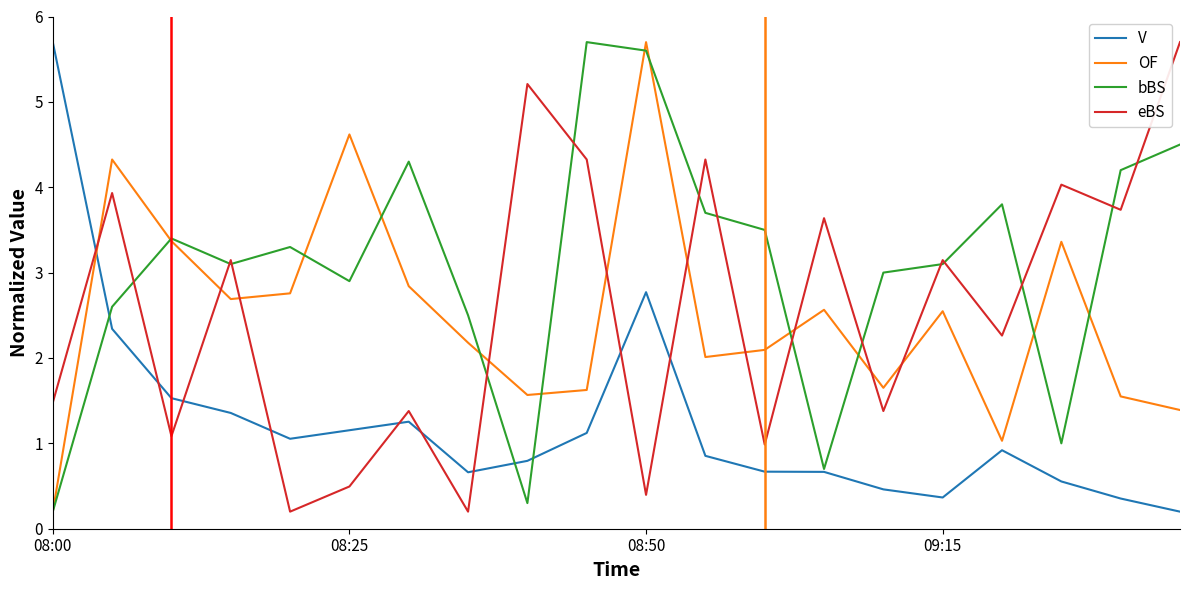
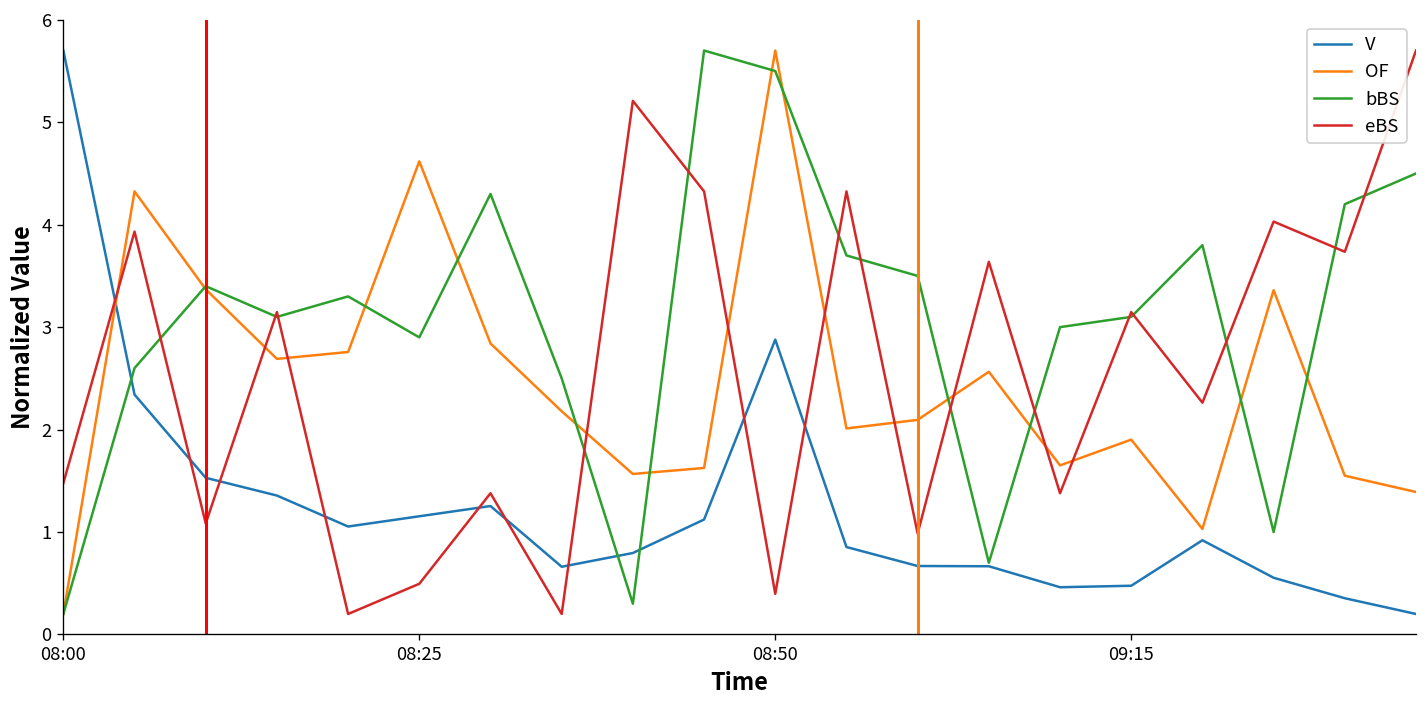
  {
    "V": {
      "08:00": 5.7,
      "08:25": 1.2,
-     "08:50": 2.8,
-     "09:15": 0.4
+     "08:50": 2.9,
+     "09:15": 0.5
    },
    "OF": {
      "08:25": 4.6,
      "08:50": 5.7,
-     "09:15": 2.5
+     "09:15": 1.9
    },
    "bBS": {
      "08:25": 2.9,
-     "08:50": 5.6,
+     "08:50": 5.5,
      "09:15": 3.1
    },
    "eBS": {
      "08:00": 1.5,
      "08:25": 0.5,
      "08:50": 0.4,
      "09:15": 3.1
    }
  }
